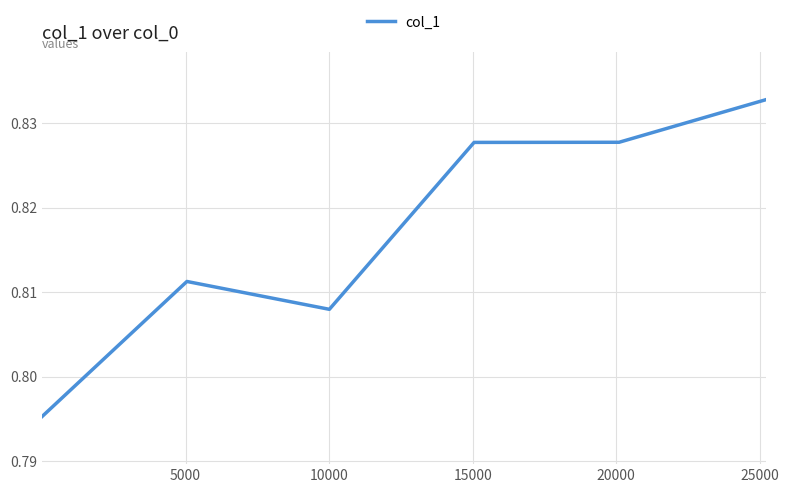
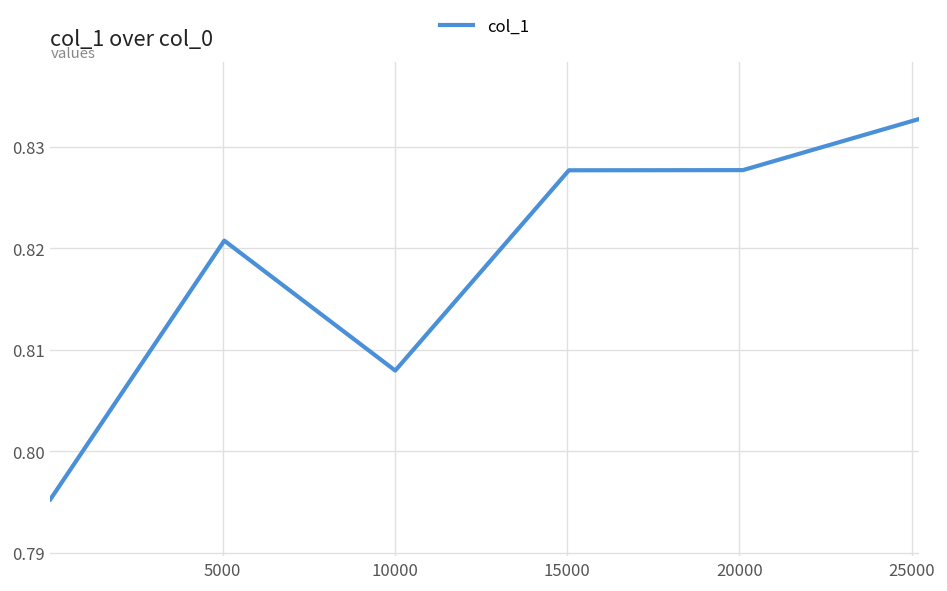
  {
-   "5000": 0.811,
+   "5000": 0.821,
    "10000": 0.808,
    "15000": 0.828,
    "20000": 0.828
  }
